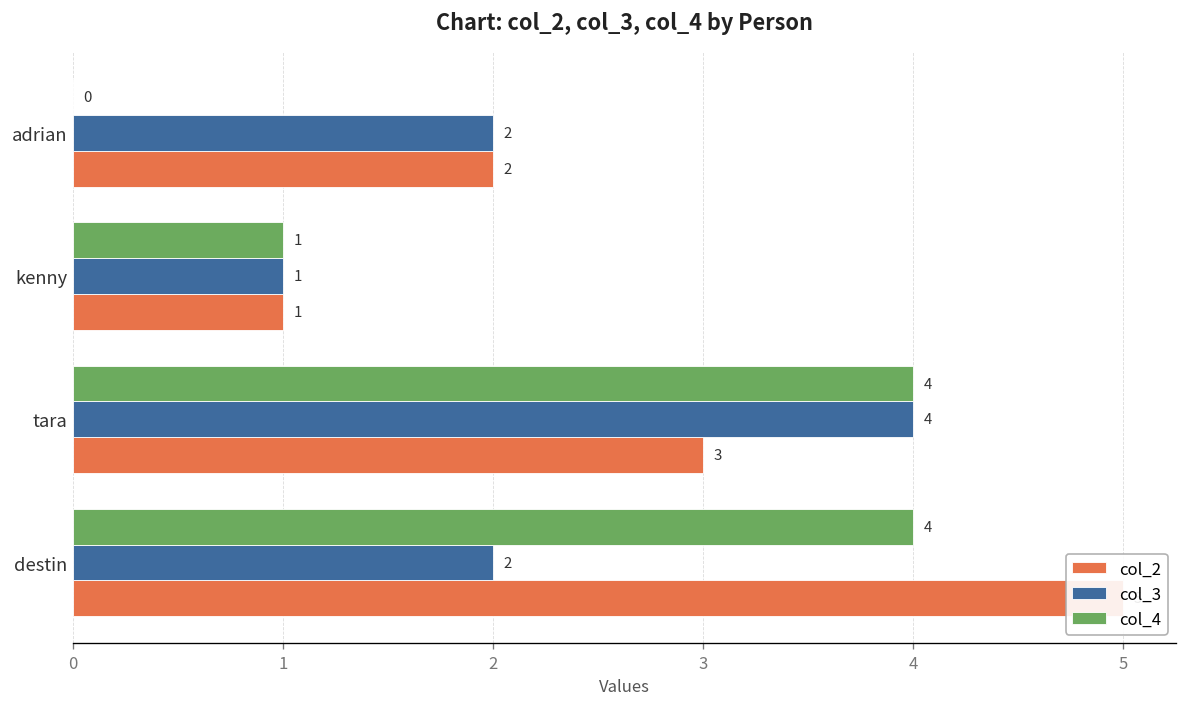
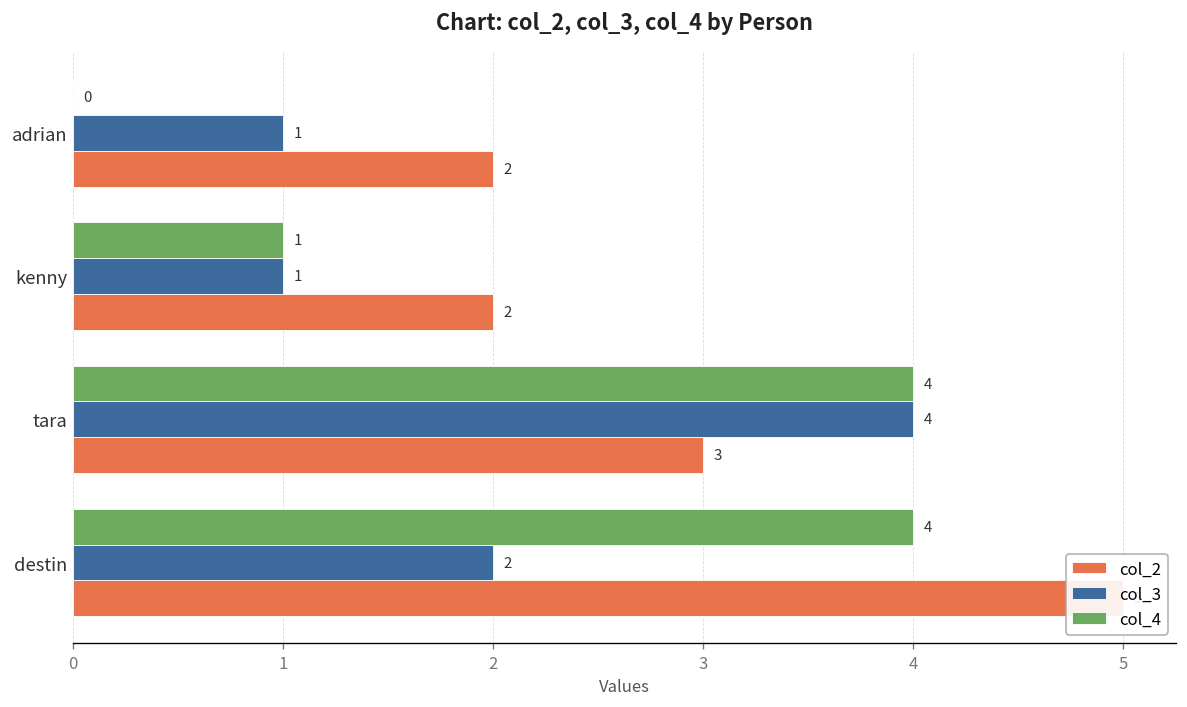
  {
    "col_2": {
      "adrian": 2,
-     "kenny": 1,
+     "kenny": 2,
      "tara": 3
    },
    "col_3": {
-     "adrian": 2,
+     "adrian": 1,
      "kenny": 1,
      "tara": 4,
      "destin": 2
    },
    "col_4": {
      "adrian": 0,
      "kenny": 1,
      "tara": 4,
      "destin": 4
    }
  }
